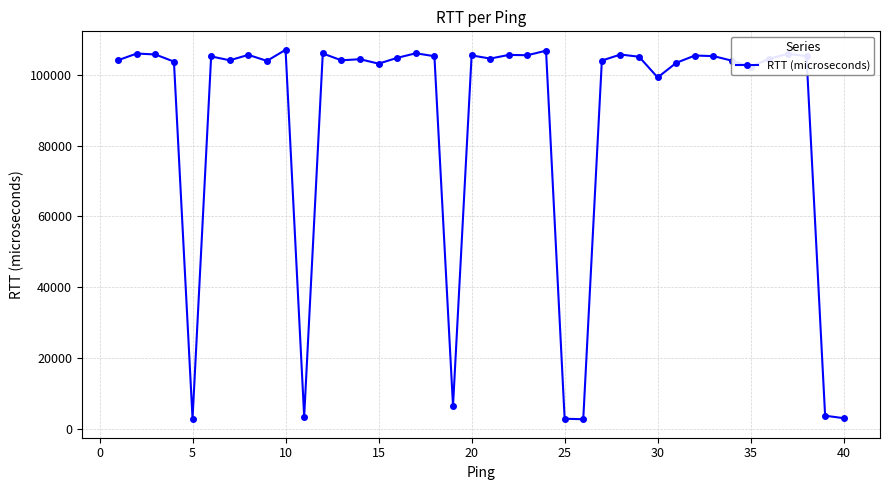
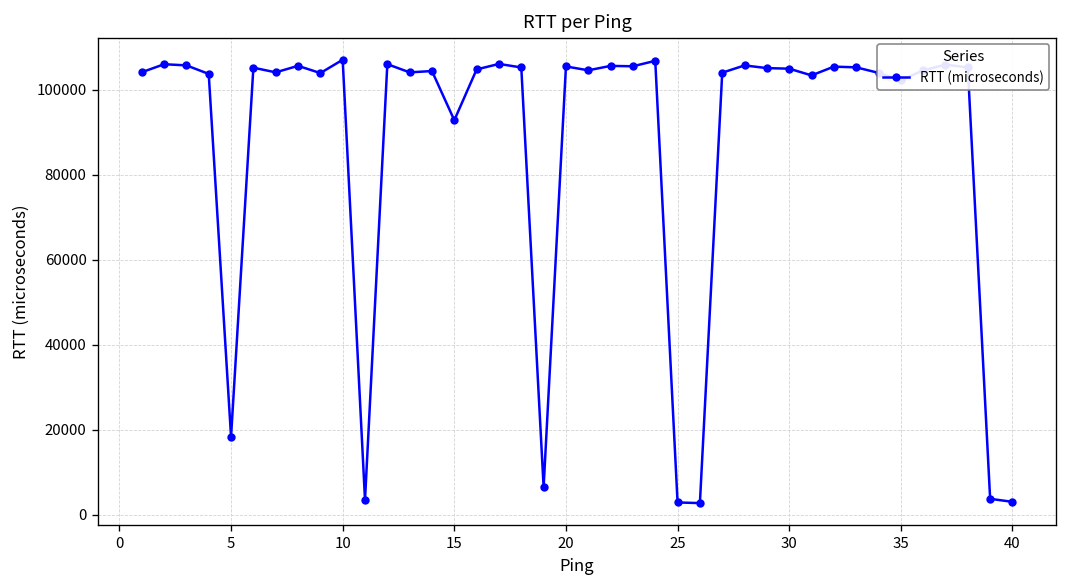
  {
-   "5": 3000,
+   "5": 18000,
    "10": 107000,
-   "15": 103000,
+   "15": 93000,
    "20": 105000,
    "25": 3000,
-   "30": 99000,
+   "30": 105000,
    "40": 3000
  }
